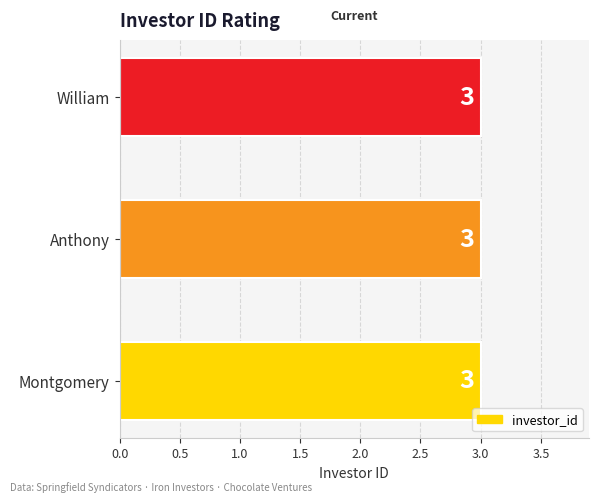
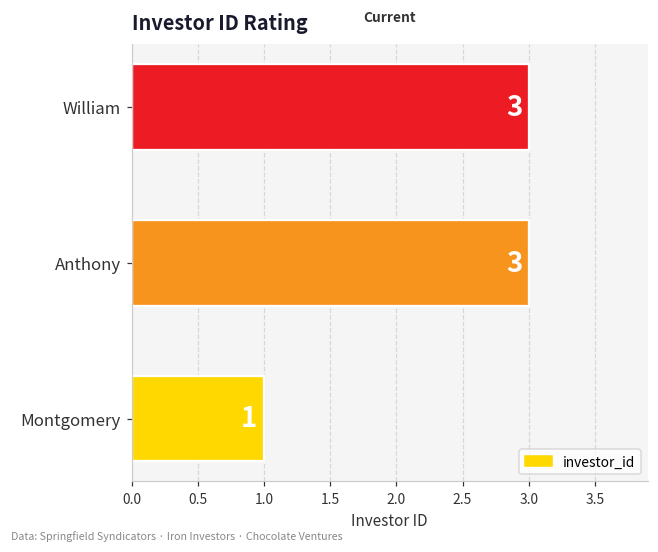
  {
    "William": 3,
    "Anthony": 3,
-   "Montgomery": 3
+   "Montgomery": 1
  }
